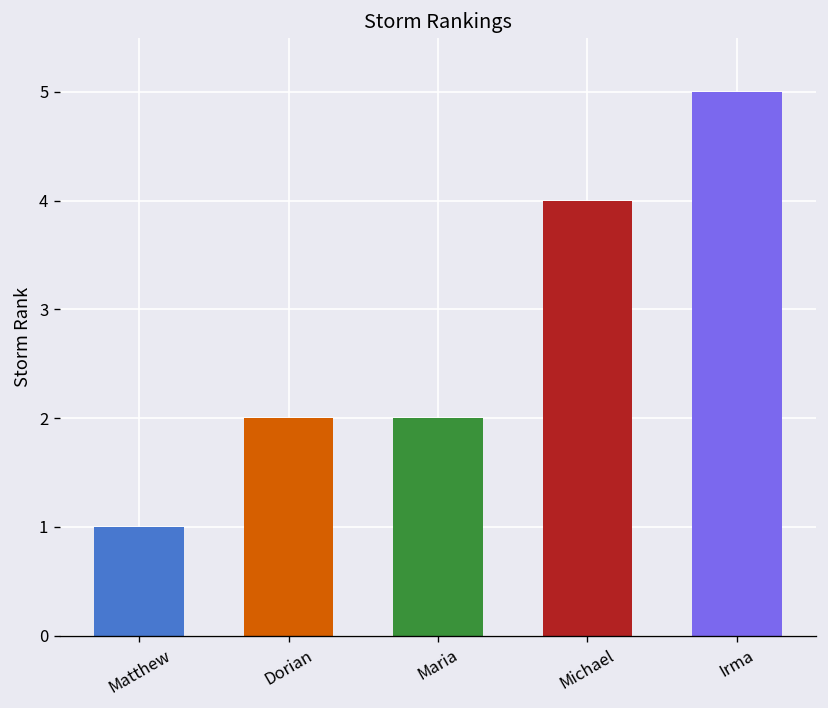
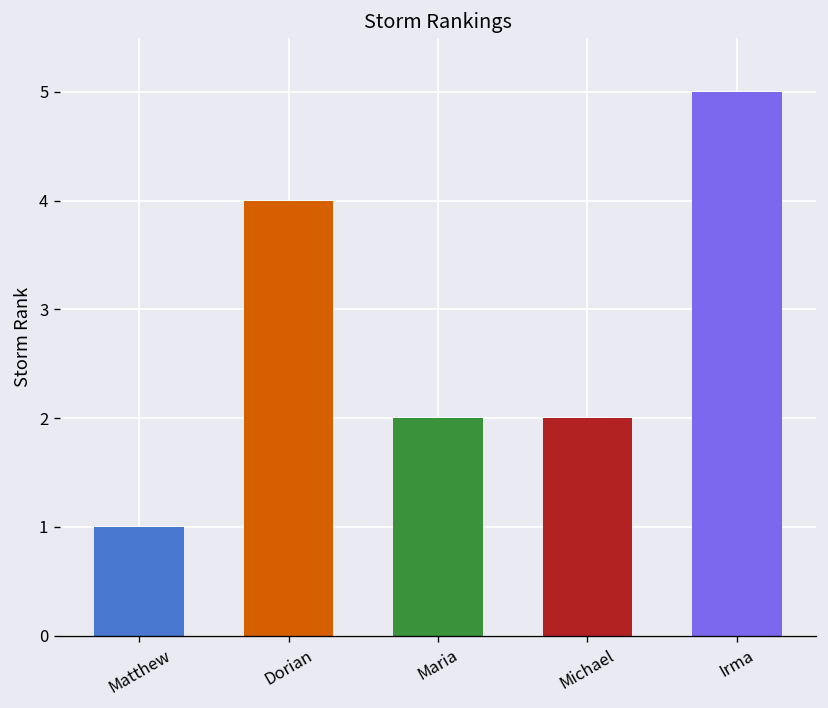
  {
    "Matthew": 1,
-   "Dorian": 2,
+   "Dorian": 4,
    "Maria": 2,
-   "Michael": 4,
+   "Michael": 2,
    "Irma": 5
  }
